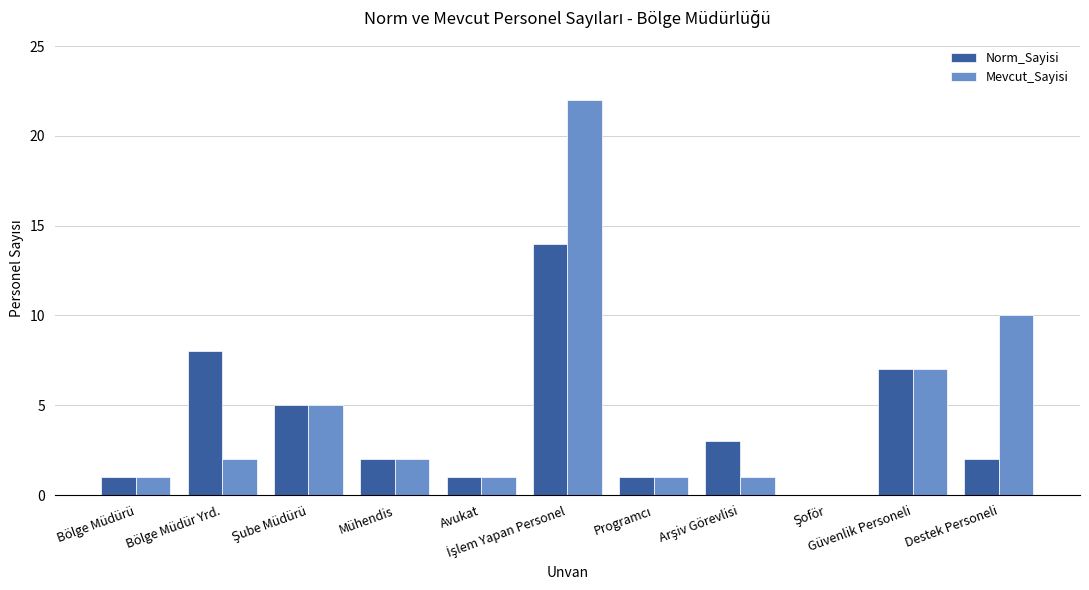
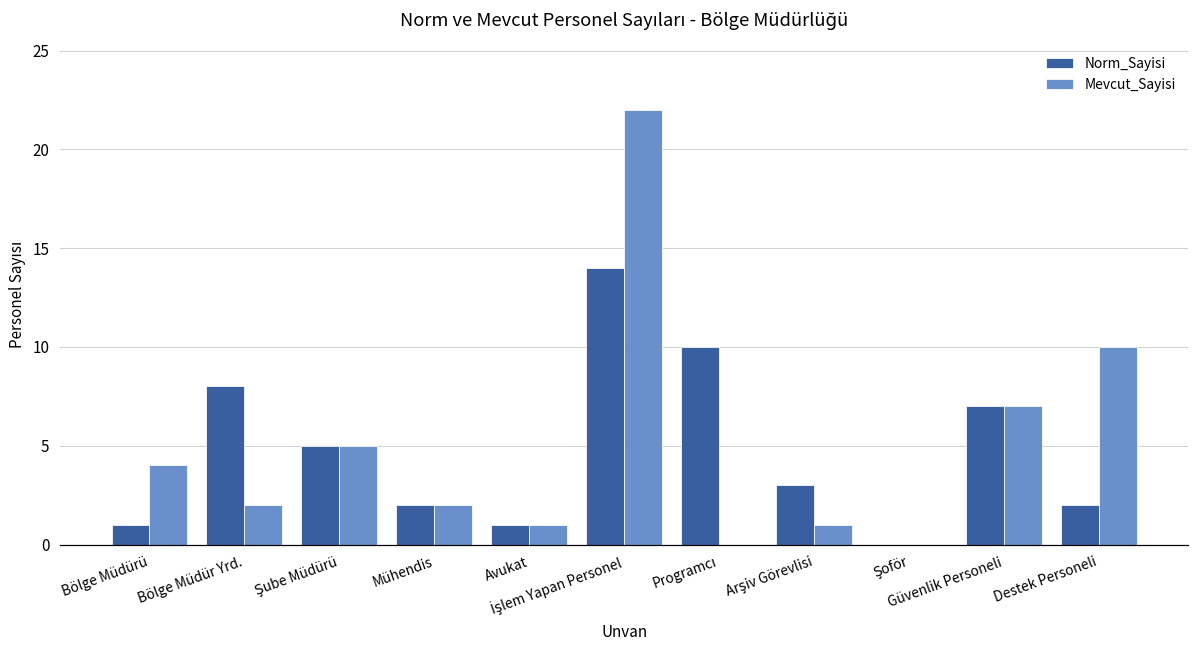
  {
    "Norm_Sayisi": {
      "Bölge Müdürü": 1,
      "Bölge Müdür Yrd.": 8,
      "Şube Müdürü": 5,
      "Mühendis": 2,
      "Avukat": 1,
      "İşlem Yapan Personel": 14,
-     "Programcı": 1,
+     "Programcı": 10,
      "Arşiv Görevlisi": 3,
      "Şoför": 0,
      "Güvenlik Personeli": 7,
      "Destek Personeli": 2
    },
    "Mevcut_Sayisi": {
-     "Bölge Müdürü": 1,
+     "Bölge Müdürü": 4,
      "Bölge Müdür Yrd.": 2,
      "Şube Müdürü": 5,
      "Mühendis": 2,
      "Avukat": 1,
      "İşlem Yapan Personel": 22,
-     "Programcı": 1,
+     "Programcı": 0,
      "Arşiv Görevlisi": 1,
      "Şoför": 0,
      "Güvenlik Personeli": 7,
      "Destek Personeli": 10
    }
  }
